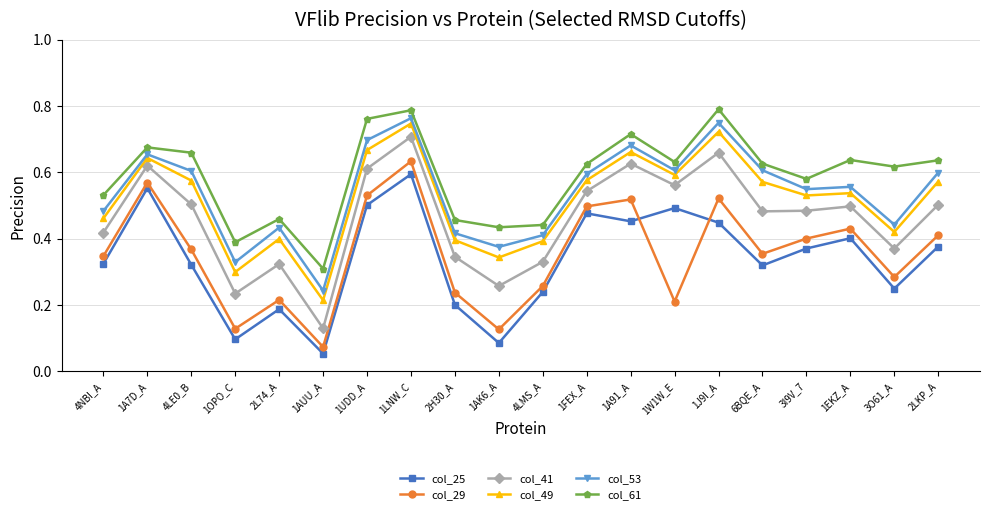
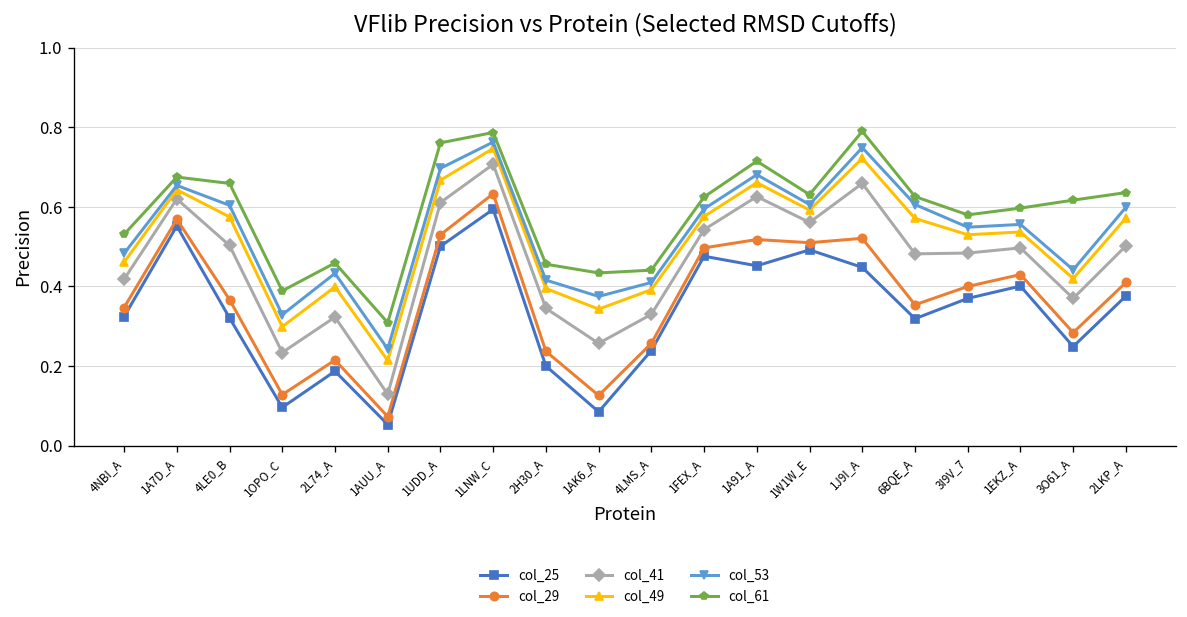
  {
    "col_29": {
      "4NBI_A": 0.35,
      "1A7D_A": 0.57,
      "4LE0_B": 0.37,
      "1OPO_C": 0.13,
      "2L74_A": 0.22,
      "1AUU_A": 0.07,
      "1UDD_A": 0.53,
      "1LNW_C": 0.63,
      "2H30_A": 0.24,
      "1AK6_A": 0.13,
      "4LMS_A": 0.26,
      "1FEX_A": 0.50,
      "1A91_A": 0.52,
-     "1W1W_E": 0.21,
+     "1W1W_E": 0.51,
      "1J9I_A": 0.52,
      "6BQE_A": 0.35,
      "3I9V_7": 0.40,
      "1EKZ_A": 0.43,
      "3O61_A": 0.28,
      "2LKP_A": 0.41
    },
    "col_41": {
      "4NBI_A": 0.42,
      "1A7D_A": 0.62,
      "4LE0_B": 0.50,
      "1OPO_C": 0.23,
      "2L74_A": 0.32,
      "1AUU_A": 0.13,
      "1UDD_A": 0.61,
      "1LNW_C": 0.71,
      "2H30_A": 0.35,
      "1AK6_A": 0.26,
      "4LMS_A": 0.33,
      "1FEX_A": 0.54,
      "1A91_A": 0.63,
      "1W1W_E": 0.56,
      "1J9I_A": 0.66,
      "6BQE_A": 0.48,
      "3I9V_7": 0.48,
      "1EKZ_A": 0.50,
      "3O61_A": 0.37,
      "2LKP_A": 0.50
    },
    "col_49": {
      "4NBI_A": 0.46,
      "1A7D_A": 0.64,
      "4LE0_B": 0.58,
      "1OPO_C": 0.30,
      "2L74_A": 0.40,
      "1AUU_A": 0.21,
      "1UDD_A": 0.67,
      "1LNW_C": 0.75,
      "2H30_A": 0.40,
      "1AK6_A": 0.34,
      "4LMS_A": 0.39,
      "1FEX_A": 0.58,
      "1A91_A": 0.66,
      "1W1W_E": 0.59,
      "1J9I_A": 0.72,
      "6BQE_A": 0.57,
      "3I9V_7": 0.53,
      "1EKZ_A": 0.54,
      "3O61_A": 0.42,
      "2LKP_A": 0.57
    },
    "col_61": {
      "4NBI_A": 0.53,
      "1A7D_A": 0.68,
      "4LE0_B": 0.66,
      "1OPO_C": 0.39,
      "2L74_A": 0.46,
      "1AUU_A": 0.31,
      "1UDD_A": 0.76,
      "1LNW_C": 0.79,
      "2H30_A": 0.46,
      "1AK6_A": 0.43,
      "4LMS_A": 0.44,
      "1FEX_A": 0.63,
      "1A91_A": 0.72,
      "1W1W_E": 0.63,
      "1J9I_A": 0.79,
      "6BQE_A": 0.63,
      "3I9V_7": 0.58,
-     "1EKZ_A": 0.64,
+     "1EKZ_A": 0.60,
      "3O61_A": 0.62,
      "2LKP_A": 0.64
    }
  }
